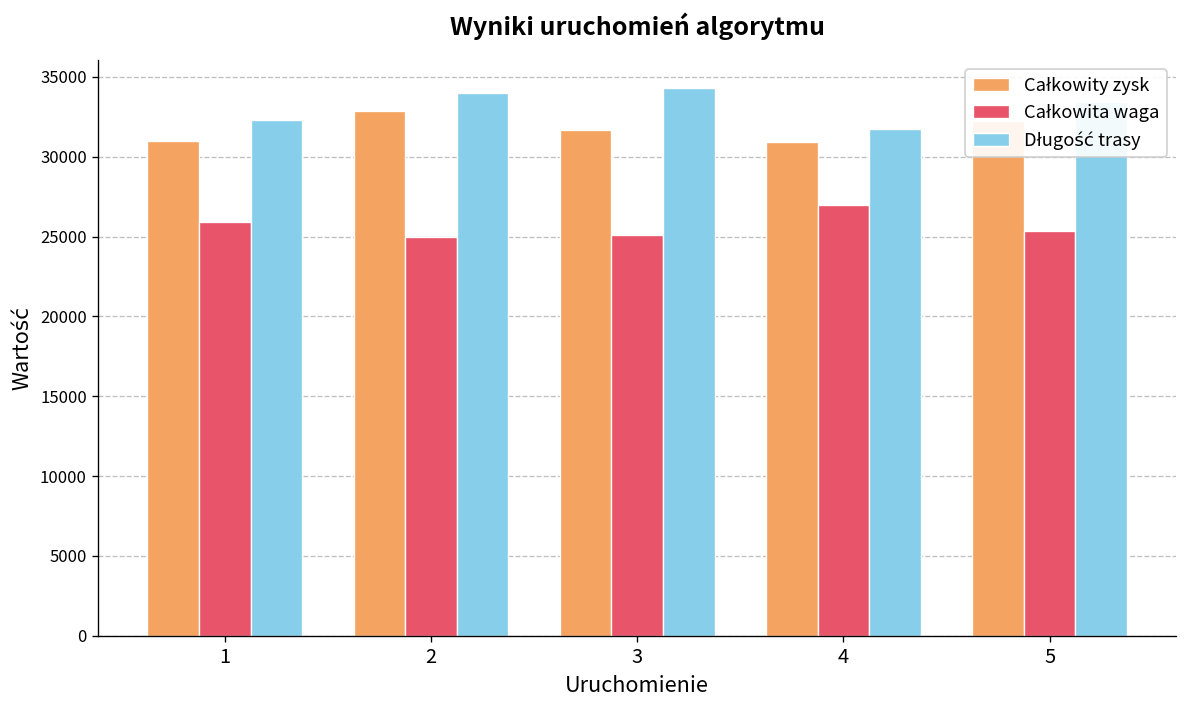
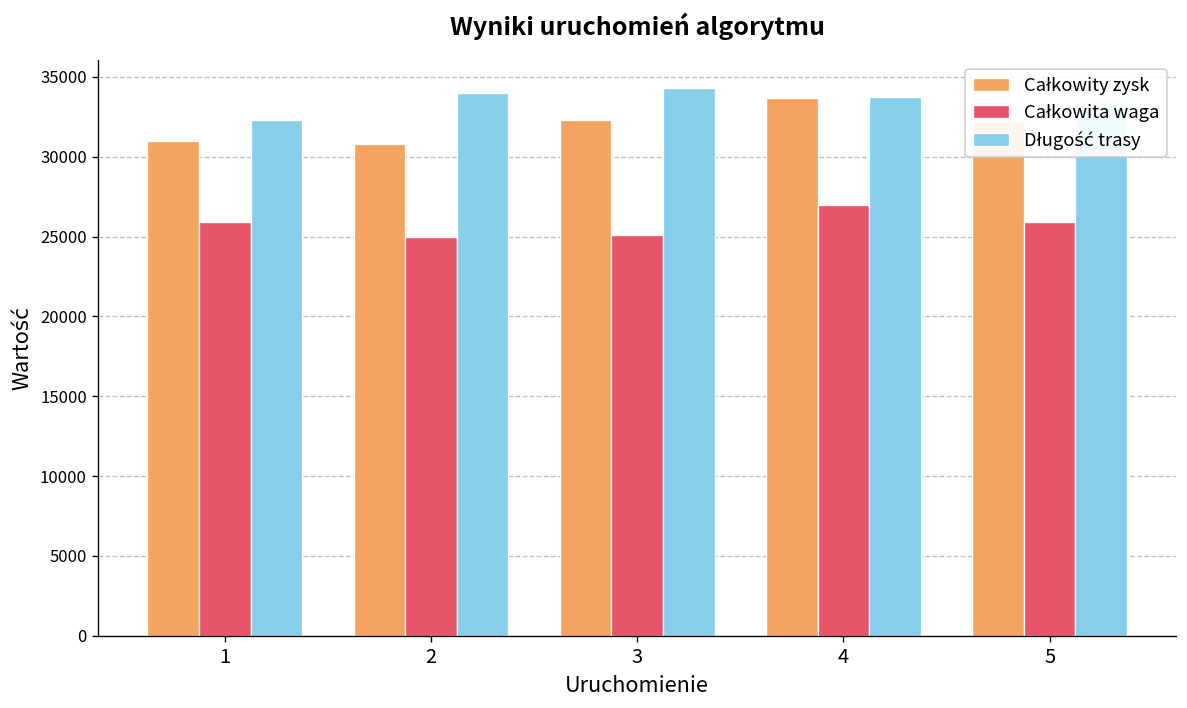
  {
    "Całkowity zysk": {
      "1": 31000,
-     "2": 32800,
-     "3": 31700,
-     "4": 30900
+     "2": 30800,
+     "3": 32300,
+     "4": 33700
    },
    "Całkowita waga": {
      "1": 25900,
      "2": 24900,
      "3": 25100,
      "4": 27000,
-     "5": 25300
+     "5": 25900
    },
    "Długość trasy": {
      "1": 32300,
      "2": 34000,
      "3": 34300,
-     "4": 31700
+     "4": 33700
    }
  }
